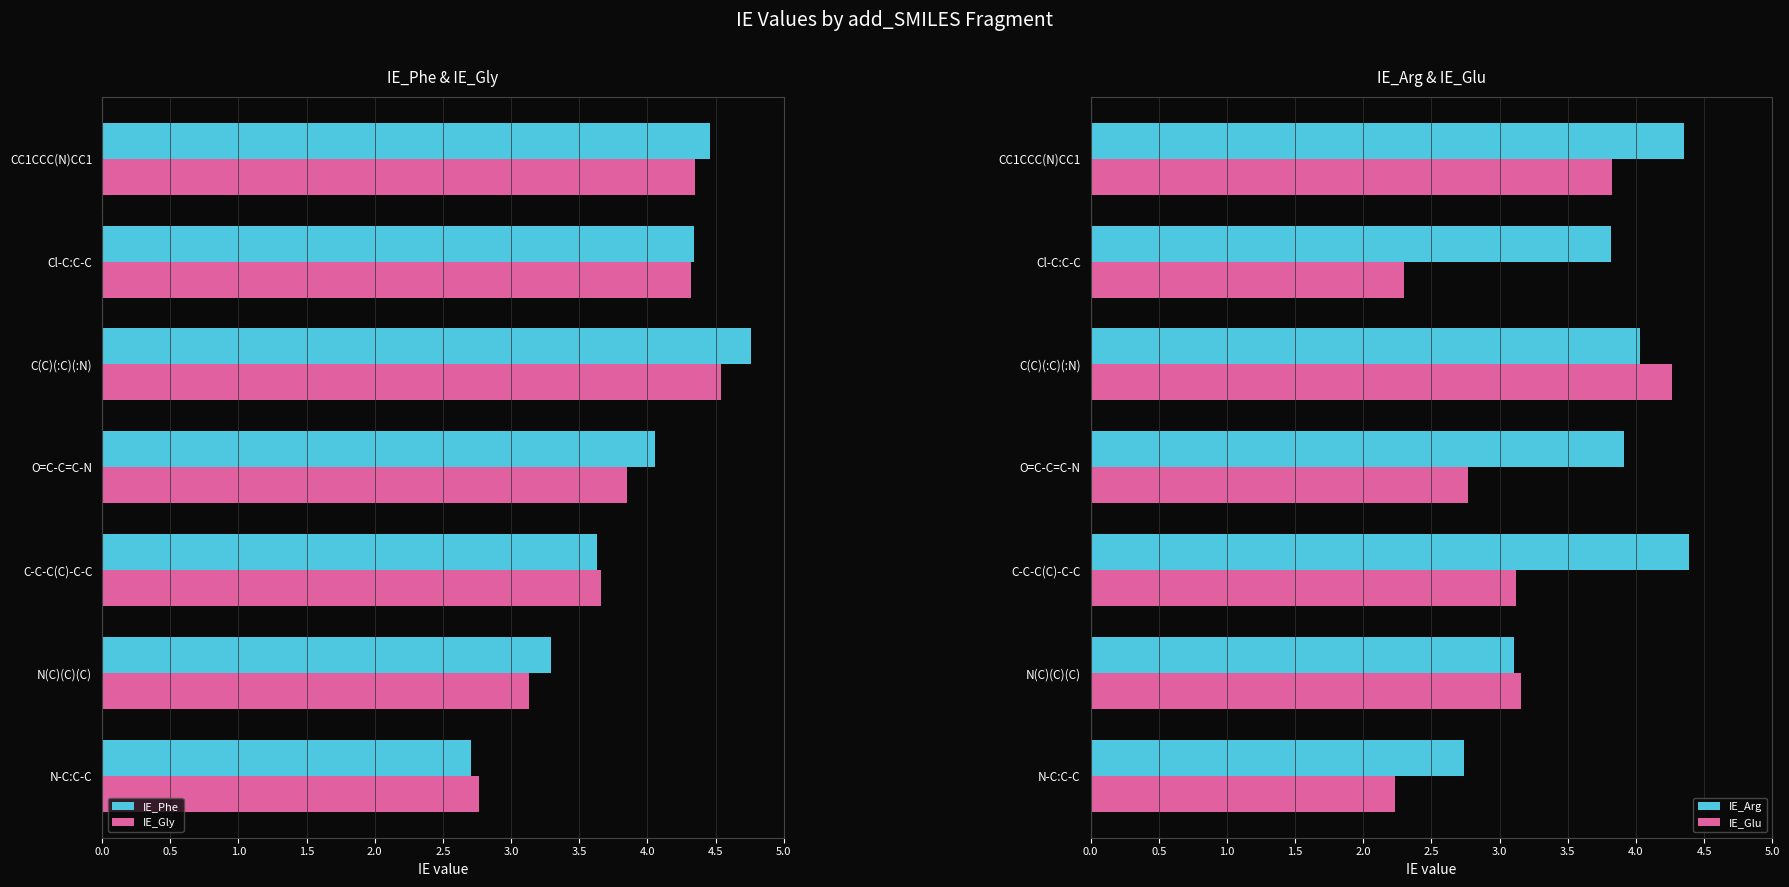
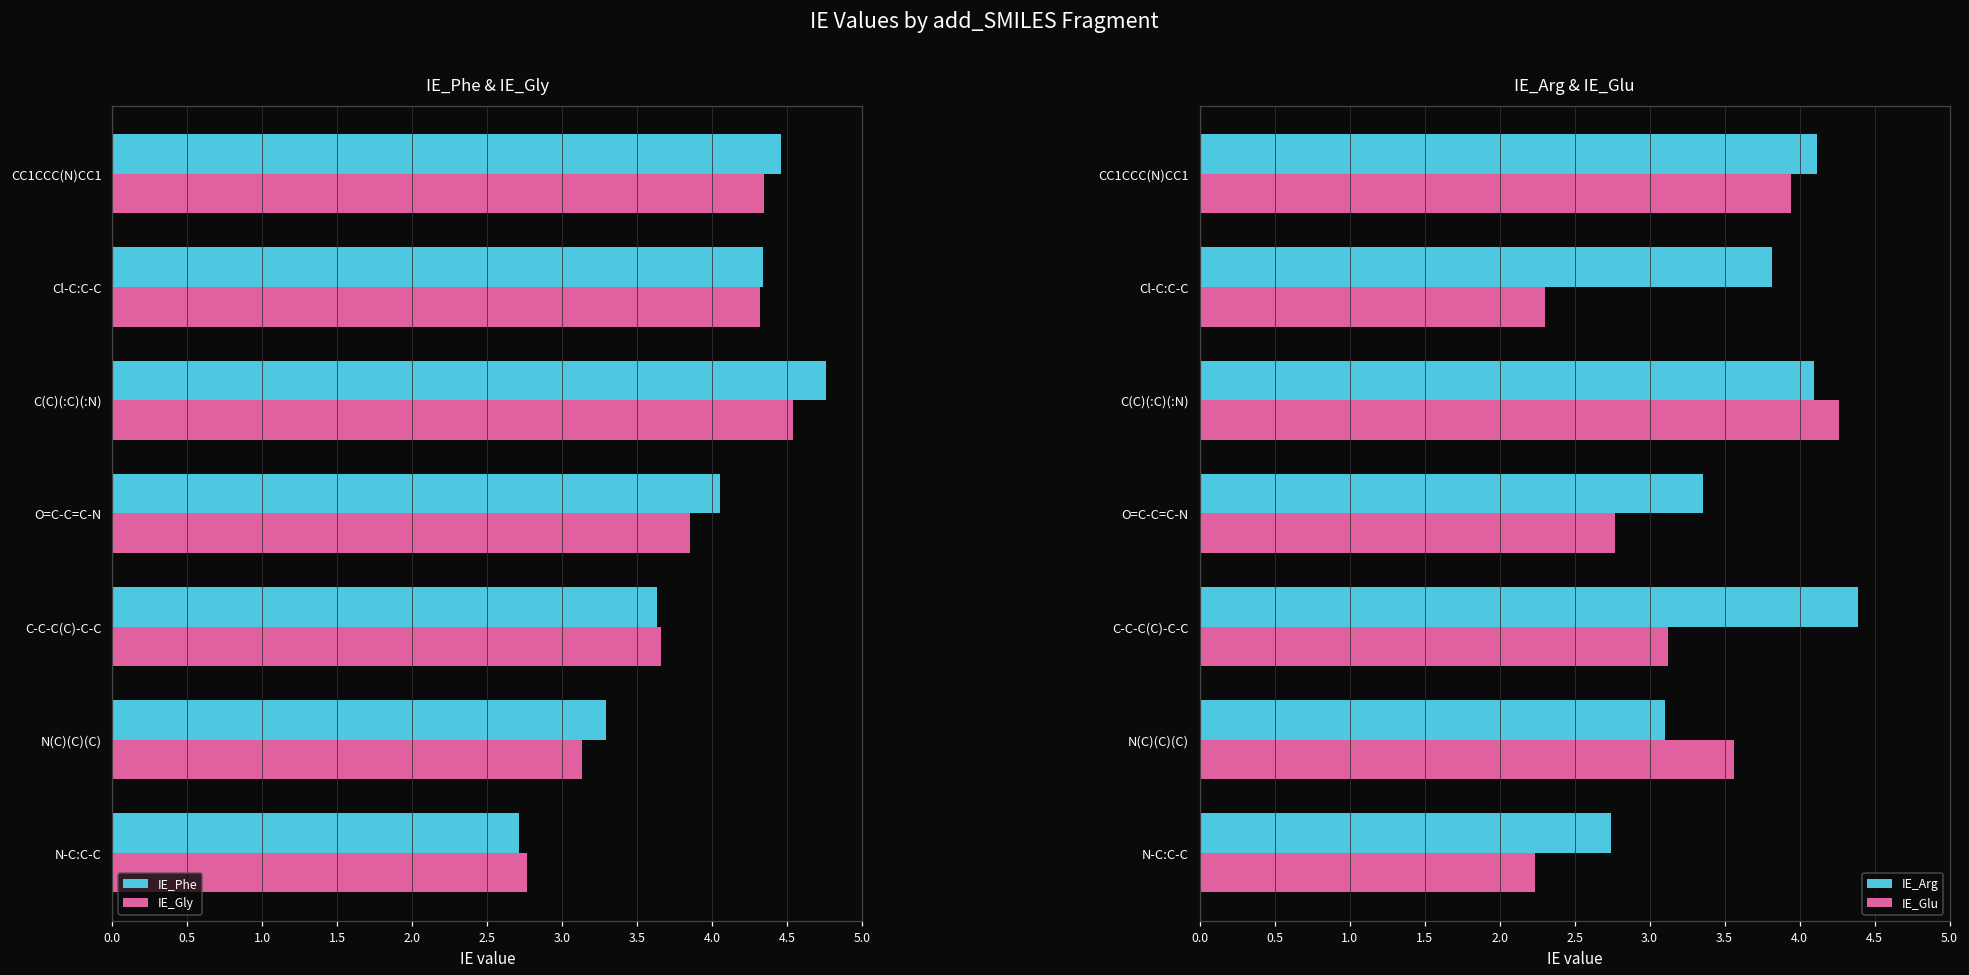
  {
    "IE_Arg & IE_Glu": {
      "IE_Arg": {
-       "CC1CCC(N)CC1": 4.35,
+       "CC1CCC(N)CC1": 4.11,
        "Cl-C:C-C": 3.82,
-       "C(C)(:C)(:N)": 4.03,
-       "O=C-C=C-N": 3.91,
+       "C(C)(:C)(:N)": 4.09,
+       "O=C-C=C-N": 3.36,
        "C-C-C(C)-C-C": 4.39,
        "N(C)(C)(C)": 3.10,
        "N-C:C-C": 2.74
      },
      "IE_Glu": {
-       "CC1CCC(N)CC1": 3.83,
+       "CC1CCC(N)CC1": 3.94,
        "Cl-C:C-C": 2.30,
        "C(C)(:C)(:N)": 4.26,
        "O=C-C=C-N": 2.77,
        "C-C-C(C)-C-C": 3.12,
-       "N(C)(C)(C)": 3.16,
+       "N(C)(C)(C)": 3.56,
        "N-C:C-C": 2.23
      }
    }
  }
